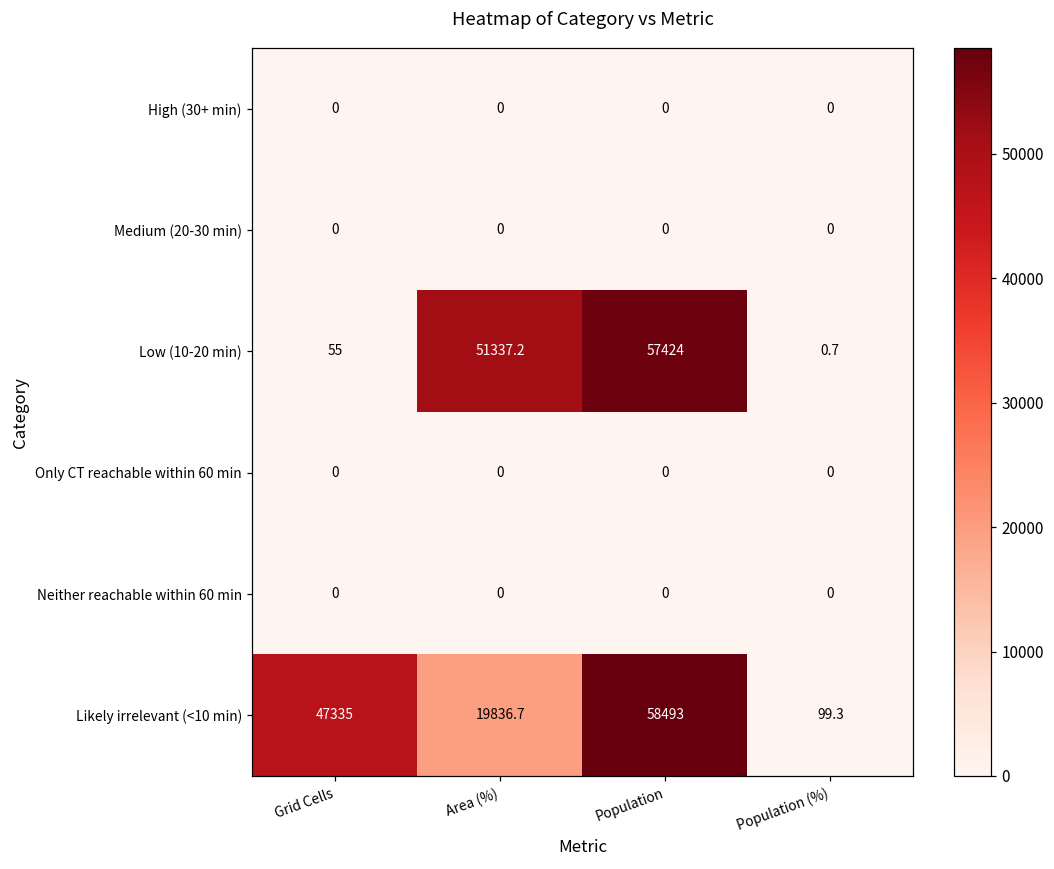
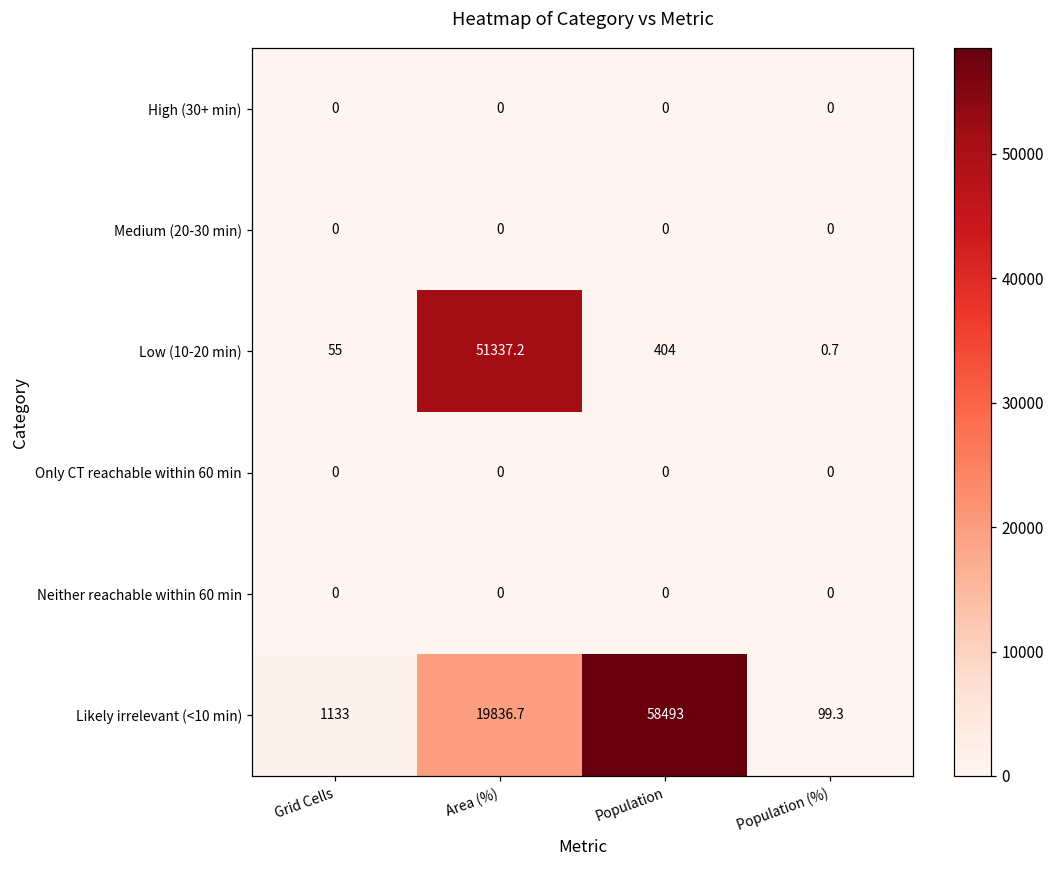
  {
    "High (30+ min)": {
      "Grid Cells": 0,
      "Area (%)": 0,
      "Population": 0,
      "Population (%)": 0
    },
    "Medium (20-30 min)": {
      "Grid Cells": 0,
      "Area (%)": 0,
      "Population": 0,
      "Population (%)": 0
    },
    "Low (10-20 min)": {
      "Grid Cells": 55,
      "Area (%)": 51337.2,
-     "Population": 57424,
+     "Population": 404,
      "Population (%)": 0.7
    },
    "Only CT reachable within 60 min": {
      "Grid Cells": 0,
      "Area (%)": 0,
      "Population": 0,
      "Population (%)": 0
    },
    "Neither reachable within 60 min": {
      "Grid Cells": 0,
      "Area (%)": 0,
      "Population": 0,
      "Population (%)": 0
    },
    "Likely irrelevant (<10 min)": {
-     "Grid Cells": 47335,
+     "Grid Cells": 1133,
      "Area (%)": 19836.7,
      "Population": 58493,
      "Population (%)": 99.3
    }
  }
